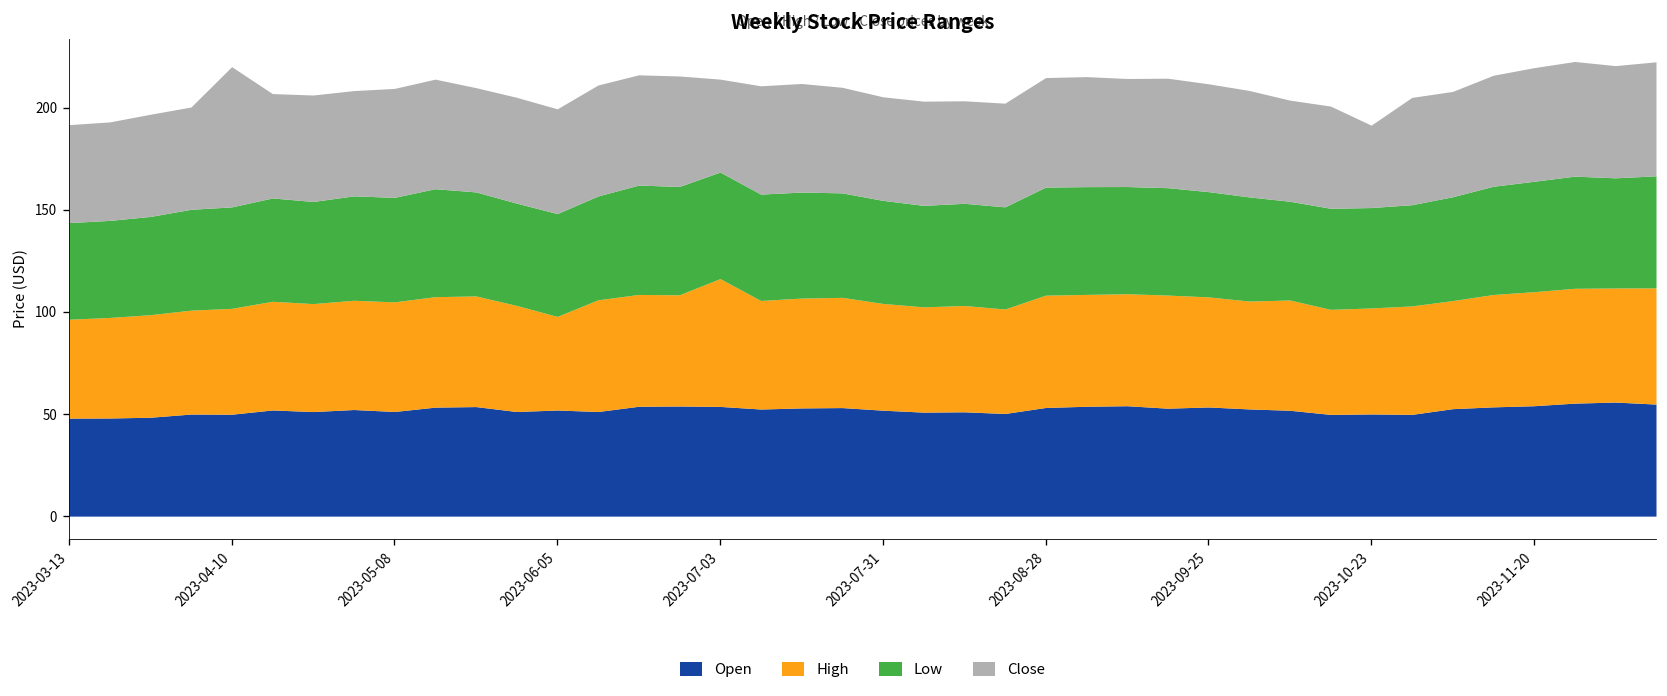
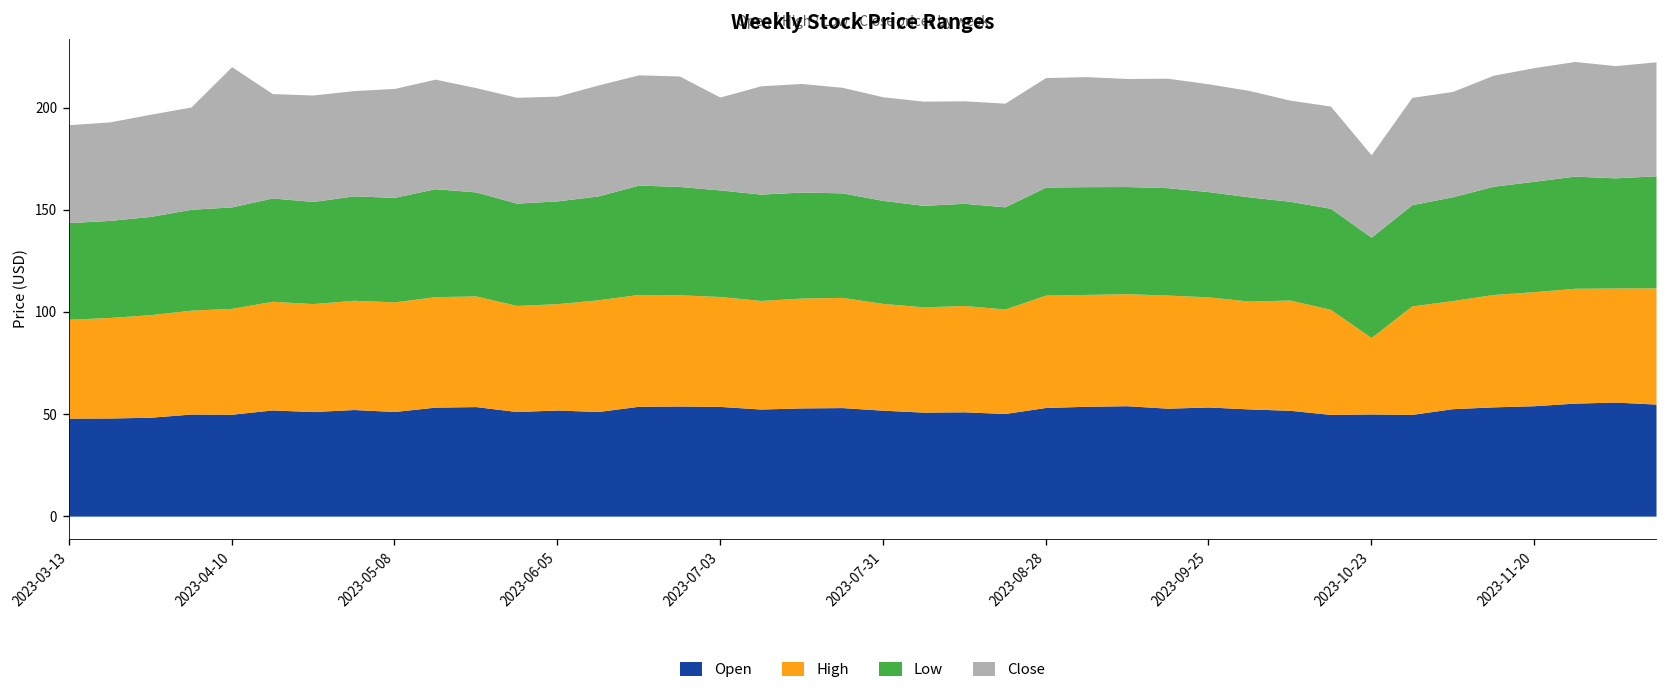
  {
    "Open": {
      "2023-03-13": 48,
      "2023-04-10": 50,
      "2023-05-08": 51,
      "2023-06-05": 52,
      "2023-07-03": 54,
      "2023-07-31": 52,
      "2023-08-28": 53,
      "2023-09-25": 53,
      "2023-10-23": 50,
      "2023-11-20": 54
    },
    "High": {
      "2023-03-13": 48,
      "2023-04-10": 52,
      "2023-05-08": 54,
-     "2023-06-05": 46,
-     "2023-07-03": 63,
+     "2023-06-05": 52,
+     "2023-07-03": 54,
      "2023-07-31": 52,
      "2023-08-28": 55,
      "2023-09-25": 54,
-     "2023-10-23": 52,
+     "2023-10-23": 37,
      "2023-11-20": 56
    },
    "Low": {
      "2023-03-13": 47,
      "2023-04-10": 50,
      "2023-05-08": 51,
      "2023-06-05": 50,
      "2023-07-03": 52,
      "2023-07-31": 50,
      "2023-08-28": 53,
      "2023-09-25": 52,
      "2023-10-23": 49,
      "2023-11-20": 54
    },
    "Close": {
      "2023-03-13": 48,
      "2023-04-10": 69,
      "2023-05-08": 53,
      "2023-06-05": 51,
      "2023-07-03": 45,
      "2023-07-31": 51,
      "2023-08-28": 54,
      "2023-09-25": 53,
      "2023-10-23": 40,
      "2023-11-20": 56
    }
  }
